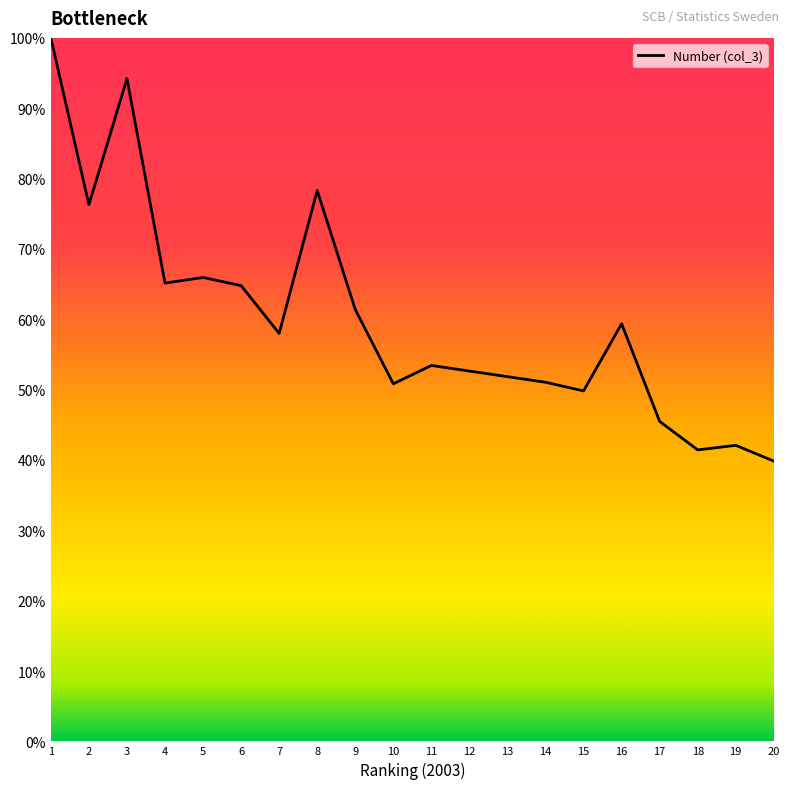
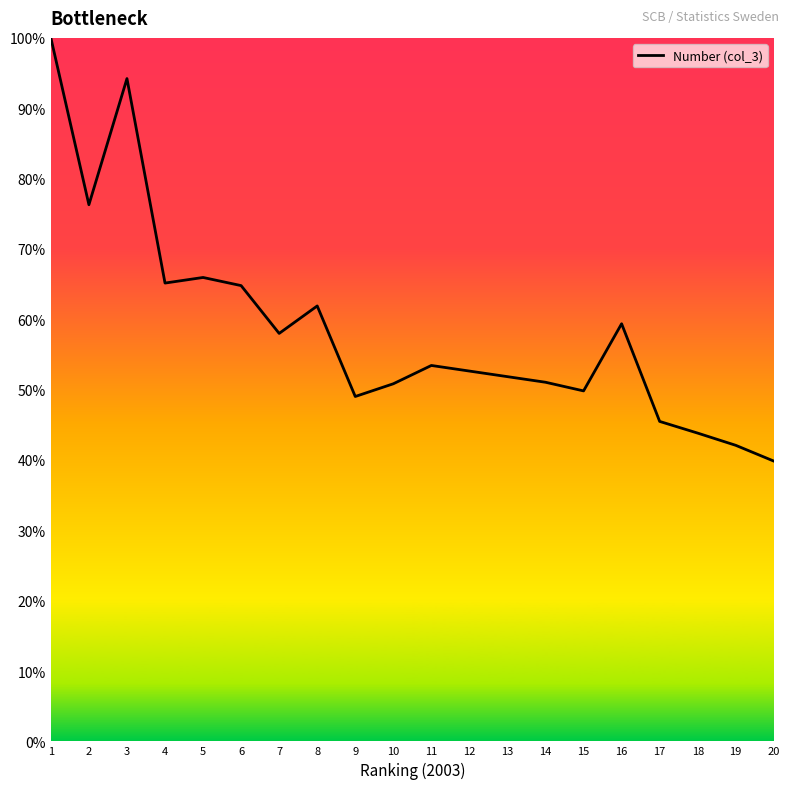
  {
    "1": "100%",
    "2": "76%",
    "3": "94%",
    "4": "65%",
    "5": "66%",
    "6": "65%",
    "7": "58%",
-   "8": "78%",
-   "9": "61%",
+   "8": "62%",
+   "9": "49%",
    "10": "51%",
    "11": "53%",
    "12": "53%",
    "13": "52%",
    "14": "51%",
    "15": "50%",
    "16": "59%",
    "17": "45%",
-   "18": "41%",
+   "18": "44%",
    "19": "42%",
    "20": "40%"
  }
